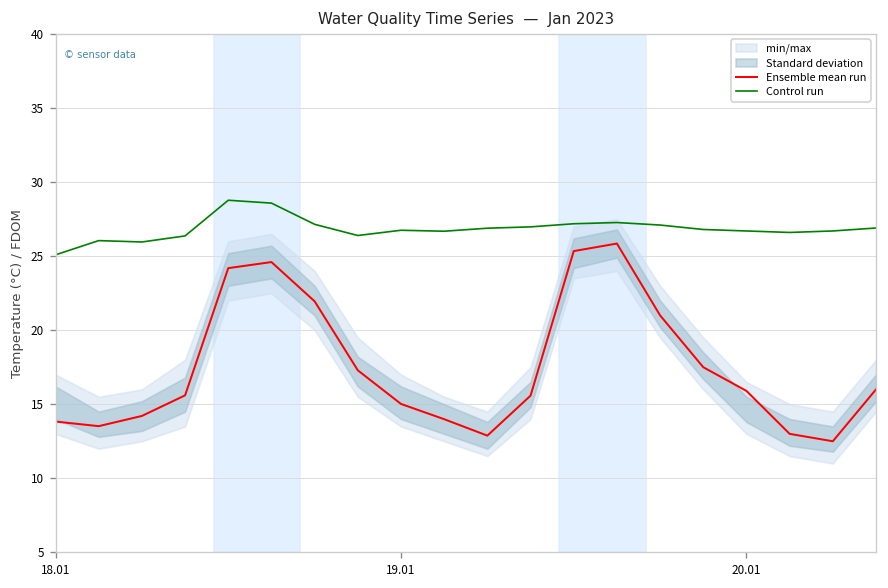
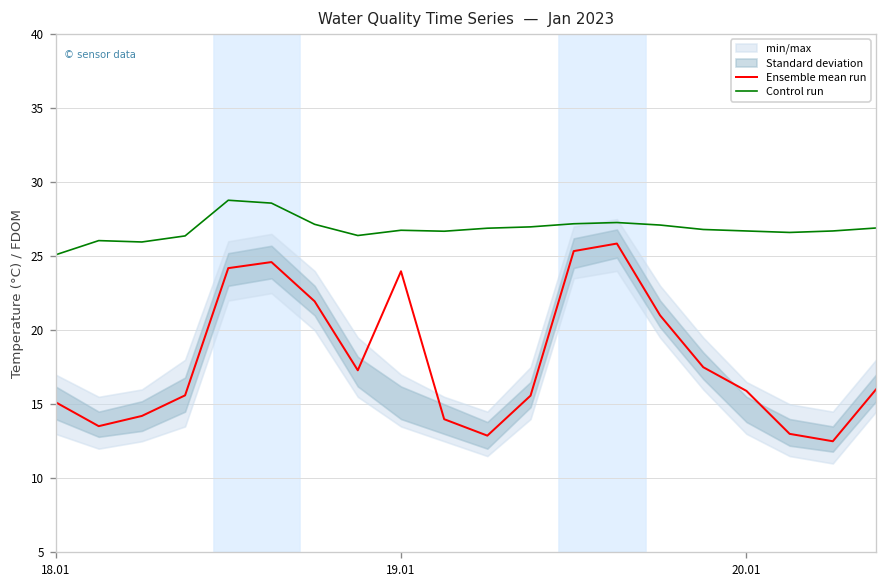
  {
    "Ensemble mean run": {
-     "18.01": 13.8,
-     "19.01": 15.0,
+     "18.01": 15.1,
+     "19.01": 24.0,
      "20.01": 15.9
    },
    "Control run": {
      "18.01": 25.1,
      "19.01": 26.7,
      "20.01": 26.7
    }
  }
